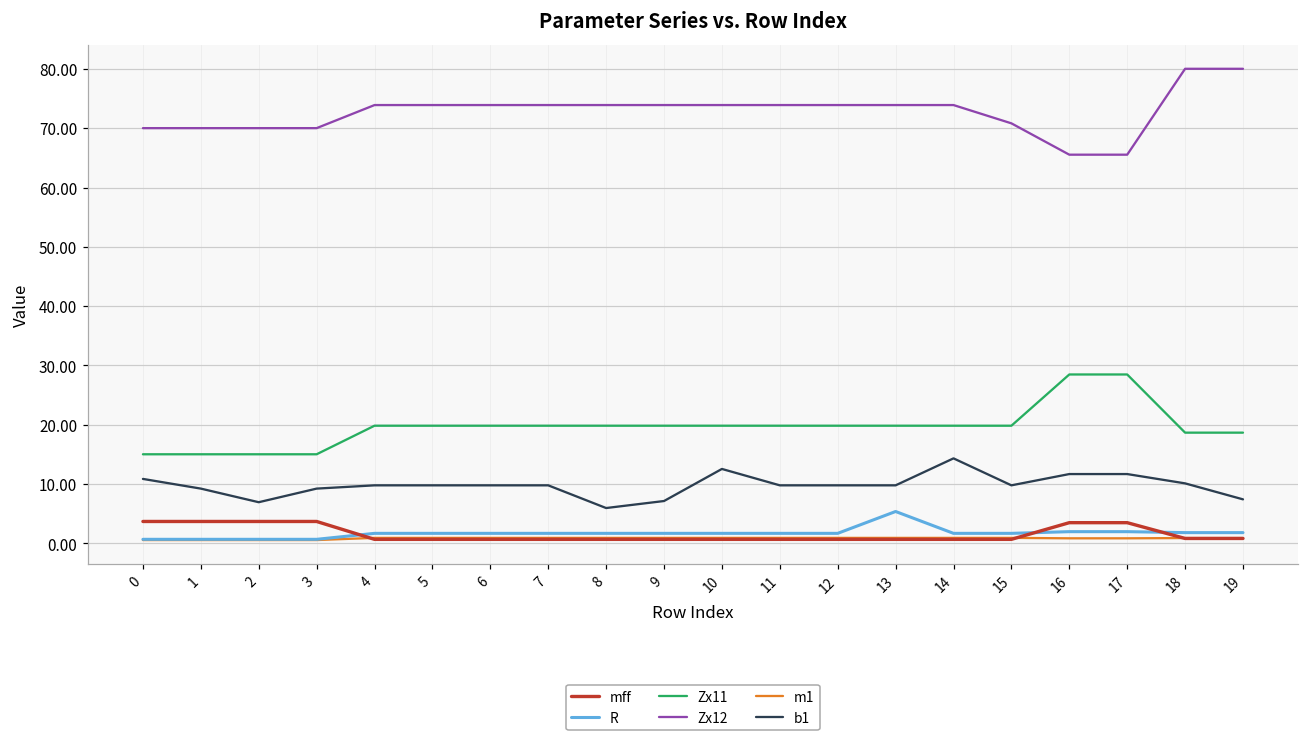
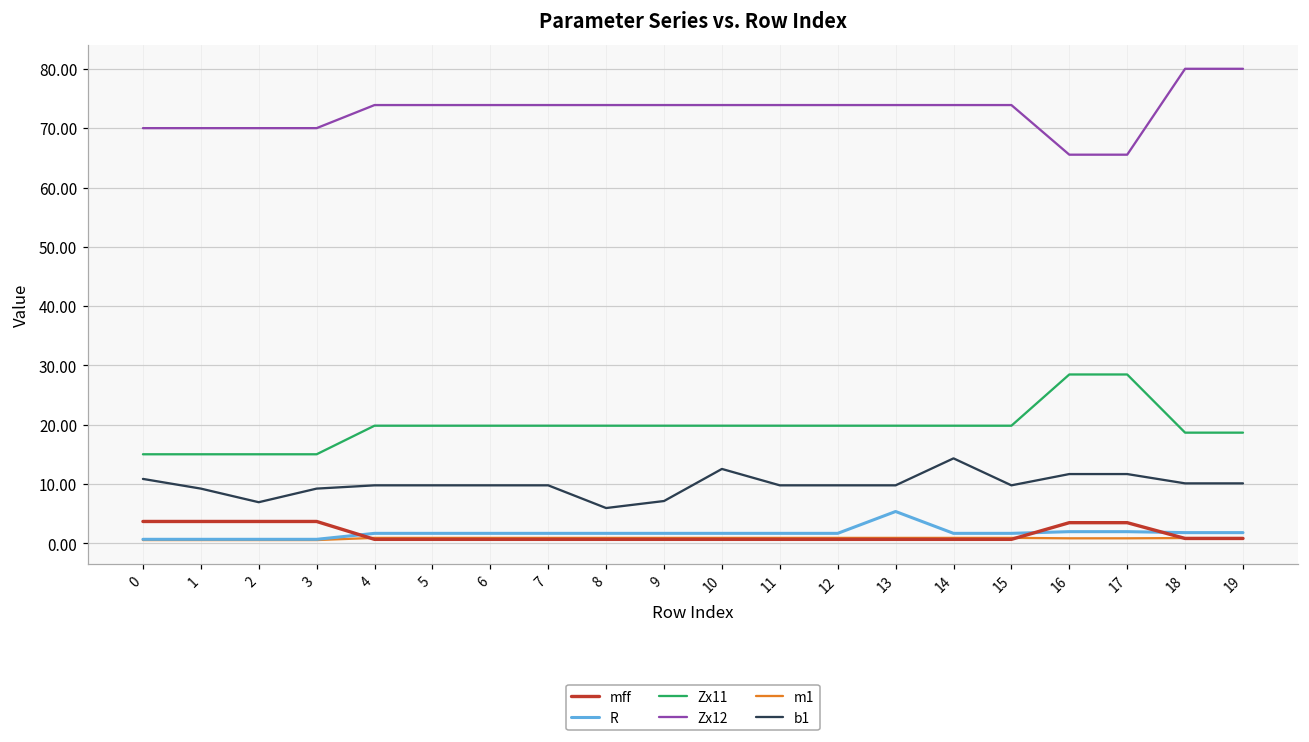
  {
    "mff": {
      "0": 4,
      "1": 4,
      "2": 4,
      "3": 4,
      "16": 3,
      "17": 3
    },
    "R": {
      "4": 2,
      "5": 2,
      "6": 2,
      "7": 2,
      "8": 2,
      "9": 2,
      "10": 2,
      "11": 2,
      "12": 2,
      "13": 5,
      "14": 2,
      "15": 2,
      "16": 2,
      "17": 2,
      "18": 2,
      "19": 2
    },
    "Zx11": {
      "0": 15,
      "1": 15,
      "2": 15,
      "3": 15,
      "4": 20,
      "5": 20,
      "6": 20,
      "7": 20,
      "8": 20,
      "9": 20,
      "10": 20,
      "11": 20,
      "12": 20,
      "13": 20,
      "14": 20,
      "15": 20,
      "16": 28,
      "17": 28,
      "18": 19,
      "19": 19
    },
    "Zx12": {
      "0": 70,
      "1": 70,
      "2": 70,
      "3": 70,
      "4": 74,
      "5": 74,
      "6": 74,
      "7": 74,
      "8": 74,
      "9": 74,
      "10": 74,
      "11": 74,
      "12": 74,
      "13": 74,
      "14": 74,
-     "15": 71,
+     "15": 74,
      "16": 66,
      "17": 66,
      "18": 80,
      "19": 80
    },
    "m1": {
      "16": 1,
      "17": 1
    },
    "b1": {
      "0": 11,
      "1": 9,
      "2": 7,
      "3": 9,
      "4": 10,
      "5": 10,
      "6": 10,
      "7": 10,
      "8": 6,
      "9": 7,
      "10": 13,
      "11": 10,
      "12": 10,
      "13": 10,
      "14": 14,
      "15": 10,
      "16": 12,
      "17": 12,
      "18": 10,
-     "19": 7
+     "19": 10
    }
  }
